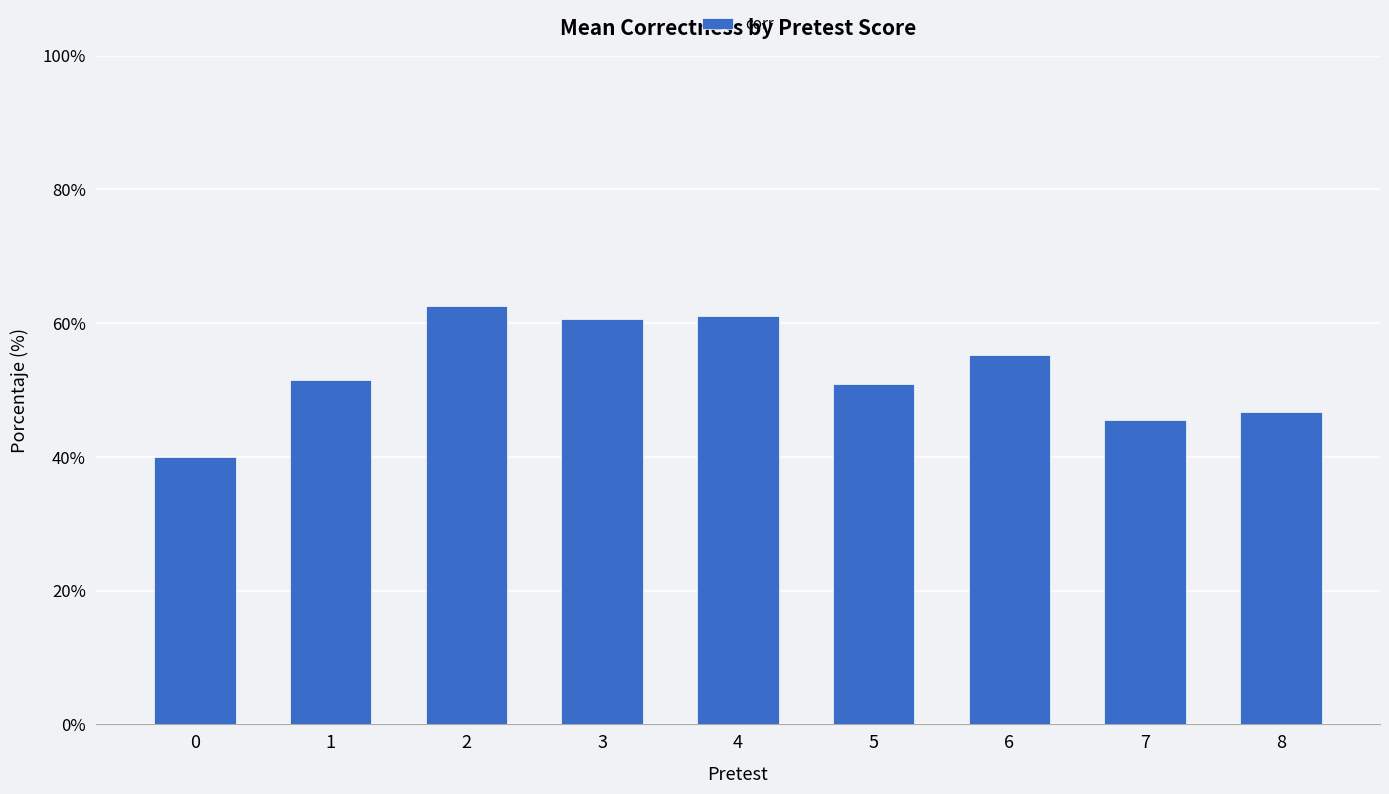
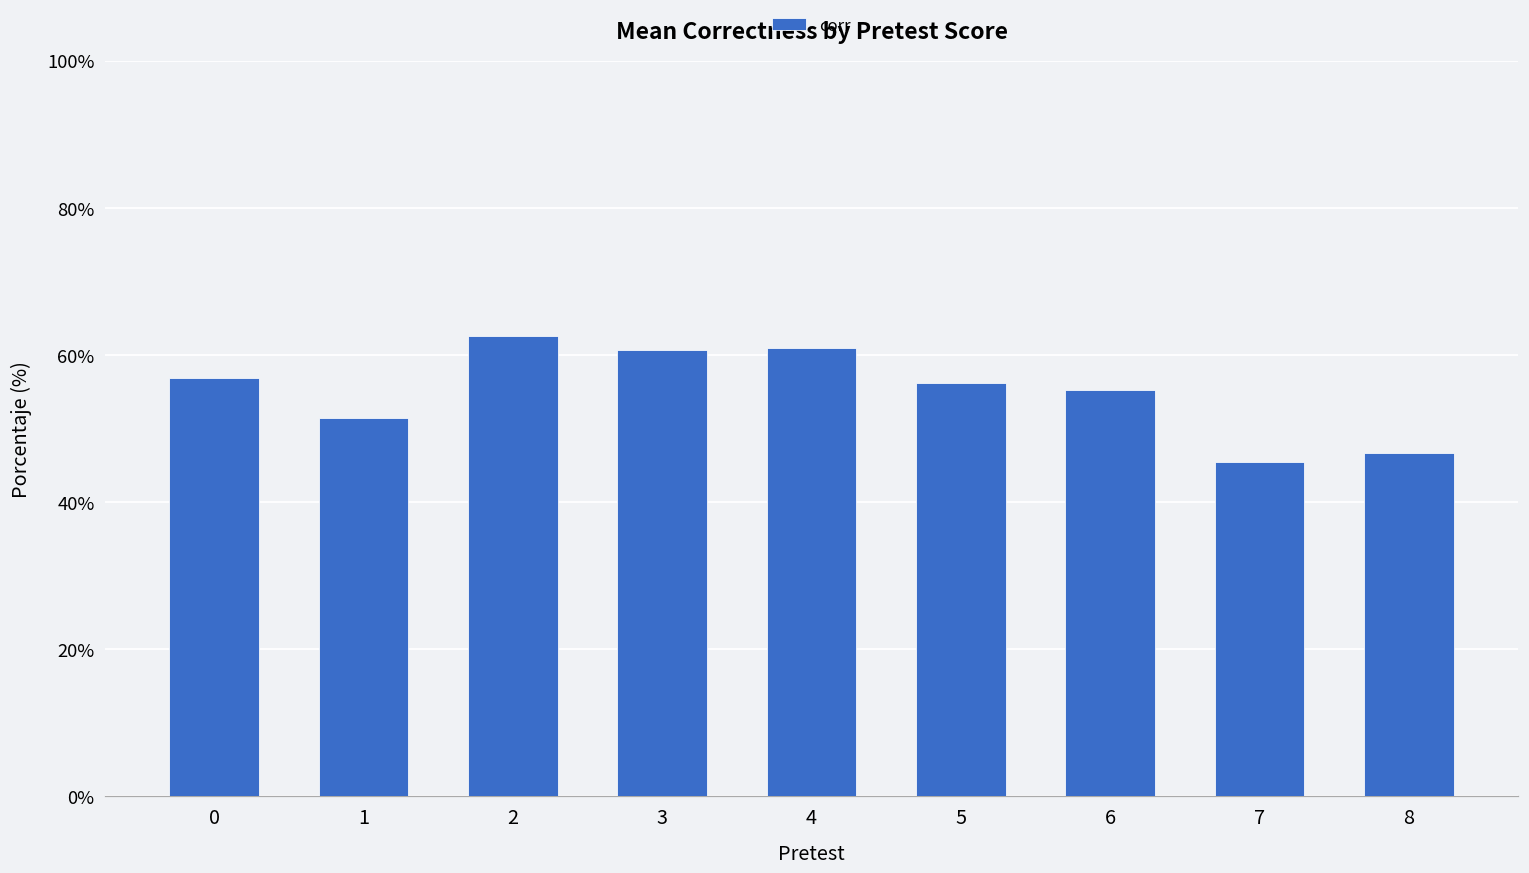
  {
-   "0": "40%",
+   "0": "57%",
    "1": "51%",
    "2": "63%",
    "3": "61%",
    "4": "61%",
-   "5": "51%",
+   "5": "56%",
    "6": "55%",
    "7": "45%",
    "8": "47%"
  }
